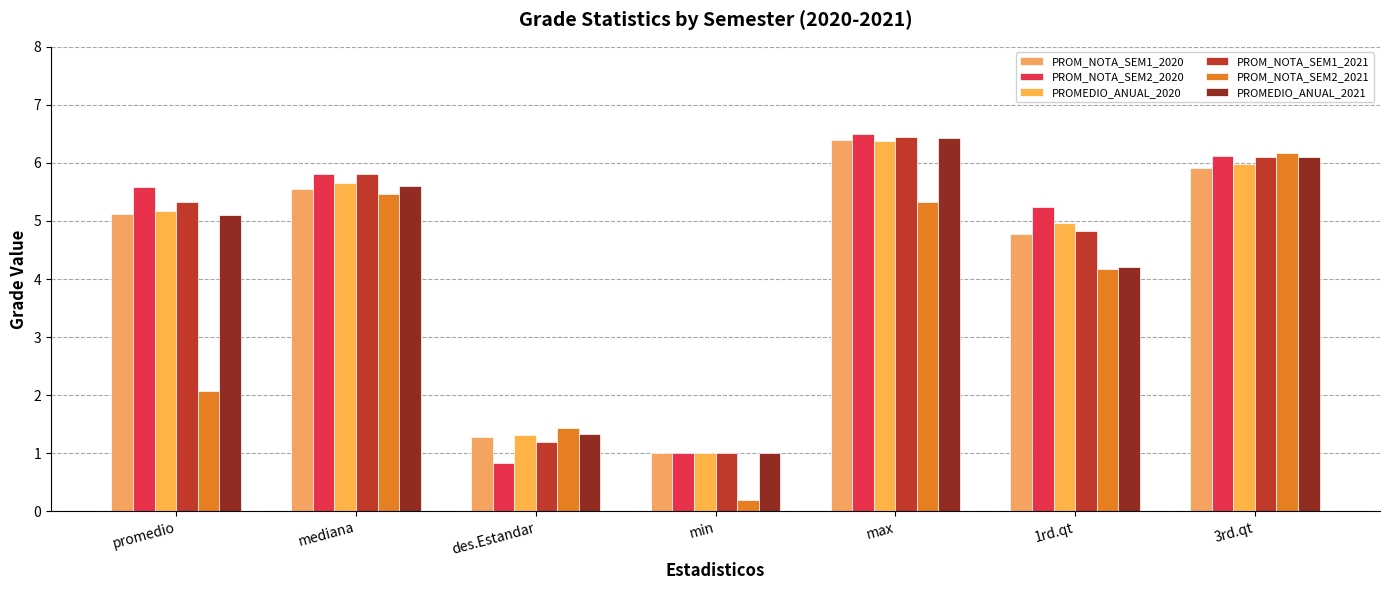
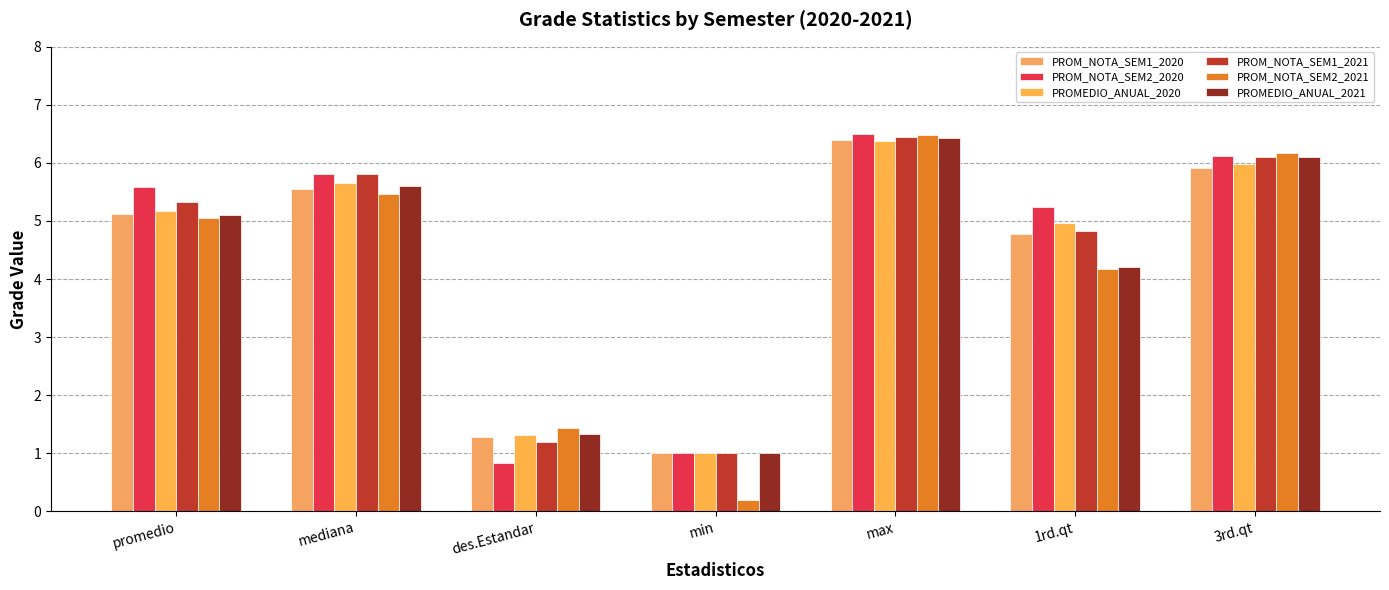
  {
    "PROM_NOTA_SEM2_2021": {
-     "promedio": 2.1,
+     "promedio": 5.0,
      "mediana": 5.5,
      "des.Estandar": 1.4,
      "min": 0.2,
-     "max": 5.3,
+     "max": 6.5,
      "1rd.qt": 4.2,
      "3rd.qt": 6.2
    }
  }
